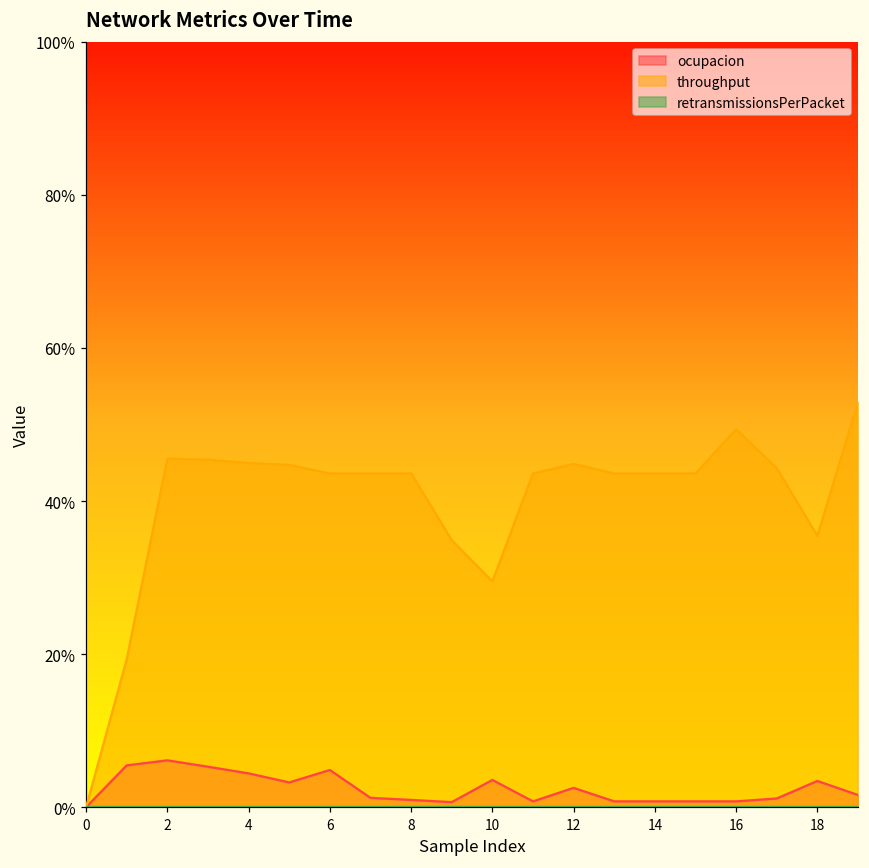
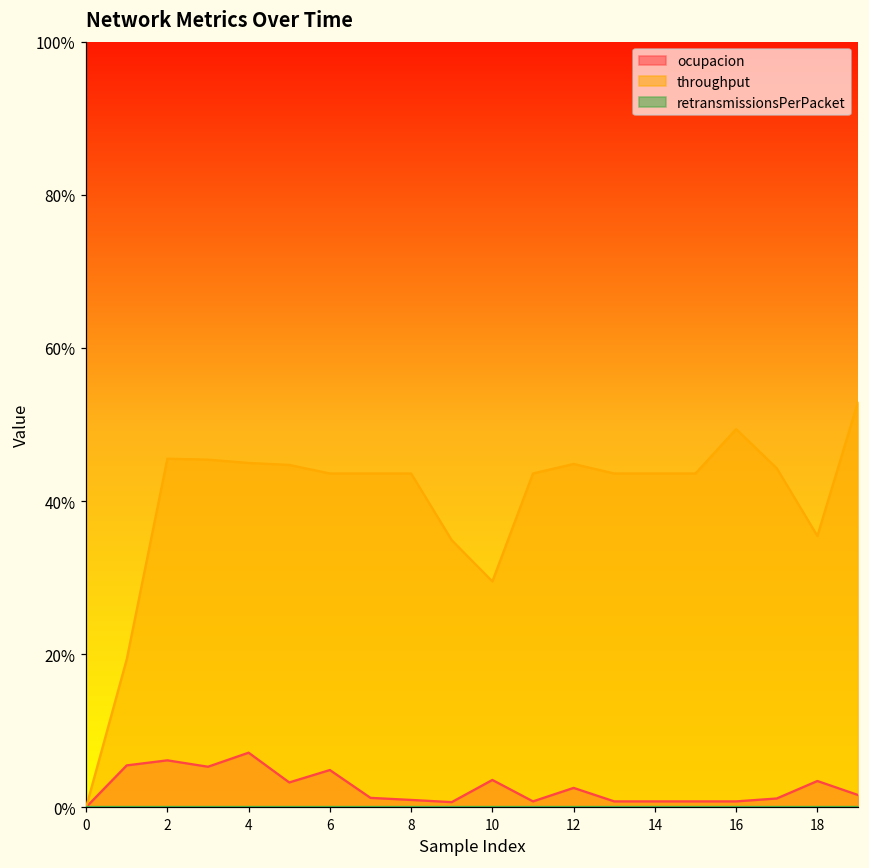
  {
    "ocupacion": {
      "2": "6%",
-     "4": "4%",
+     "4": "7%",
      "6": "5%",
      "8": "1%",
      "10": "4%",
      "12": "3%",
      "14": "1%",
      "16": "1%",
      "18": "3%"
    },
    "throughput": {
      "2": "46%",
      "4": "45%",
      "6": "44%",
      "8": "44%",
      "10": "30%",
      "12": "45%",
      "14": "44%",
      "16": "49%",
      "18": "35%"
    },
    "retransmissionsPerPacket": {
      "2": "0%",
      "4": "0%",
      "6": "0%",
      "8": "0%",
      "10": "0%",
      "12": "0%",
      "14": "0%",
      "16": "0%",
      "18": "0%"
    }
  }
